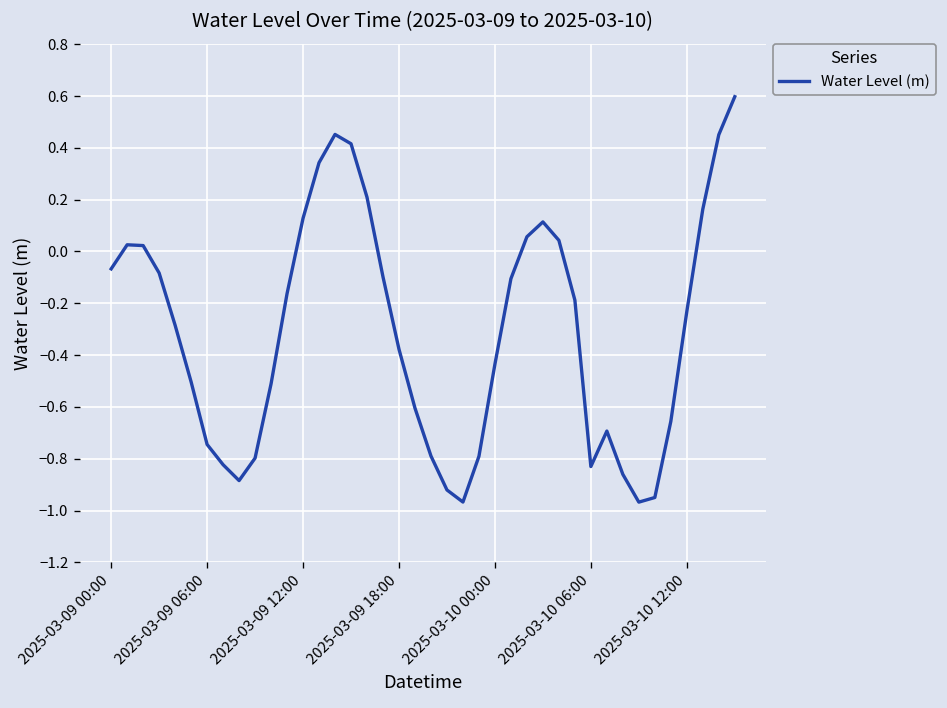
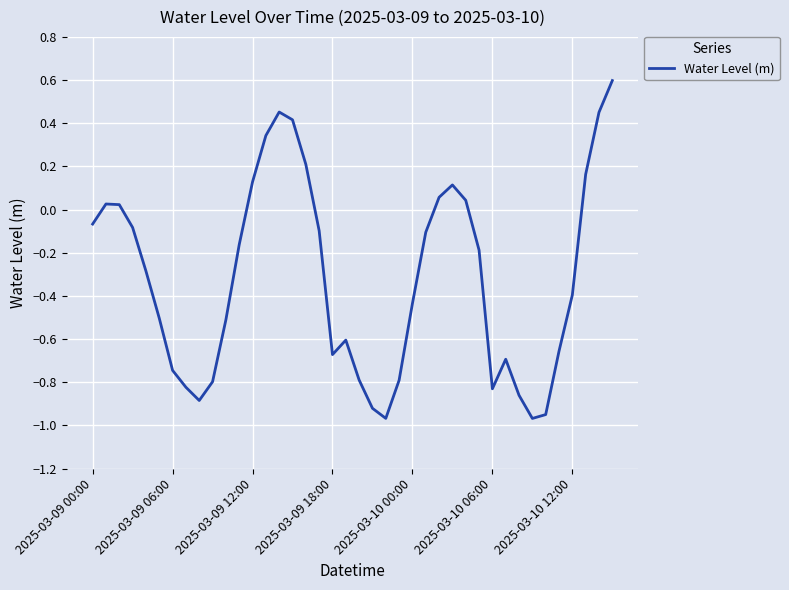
  {
    "2025-03-09 00:00": -0.07,
    "2025-03-09 06:00": -0.74,
    "2025-03-09 12:00": 0.13,
-   "2025-03-09 18:00": -0.38,
+   "2025-03-09 18:00": -0.67,
    "2025-03-10 00:00": -0.44,
    "2025-03-10 06:00": -0.83,
-   "2025-03-10 12:00": -0.23
+   "2025-03-10 12:00": -0.40
  }
